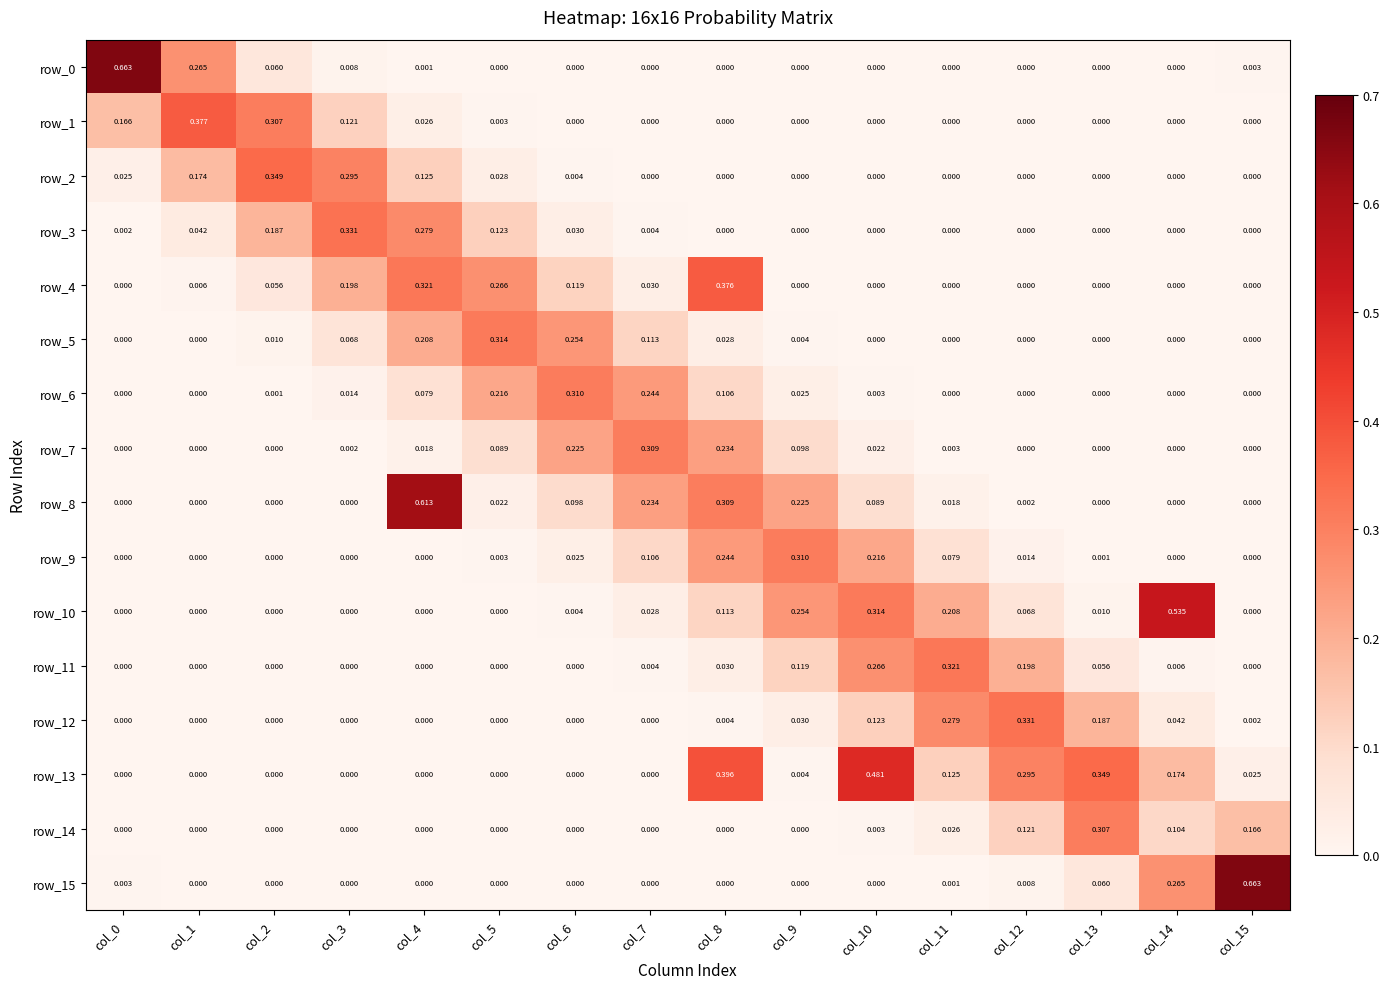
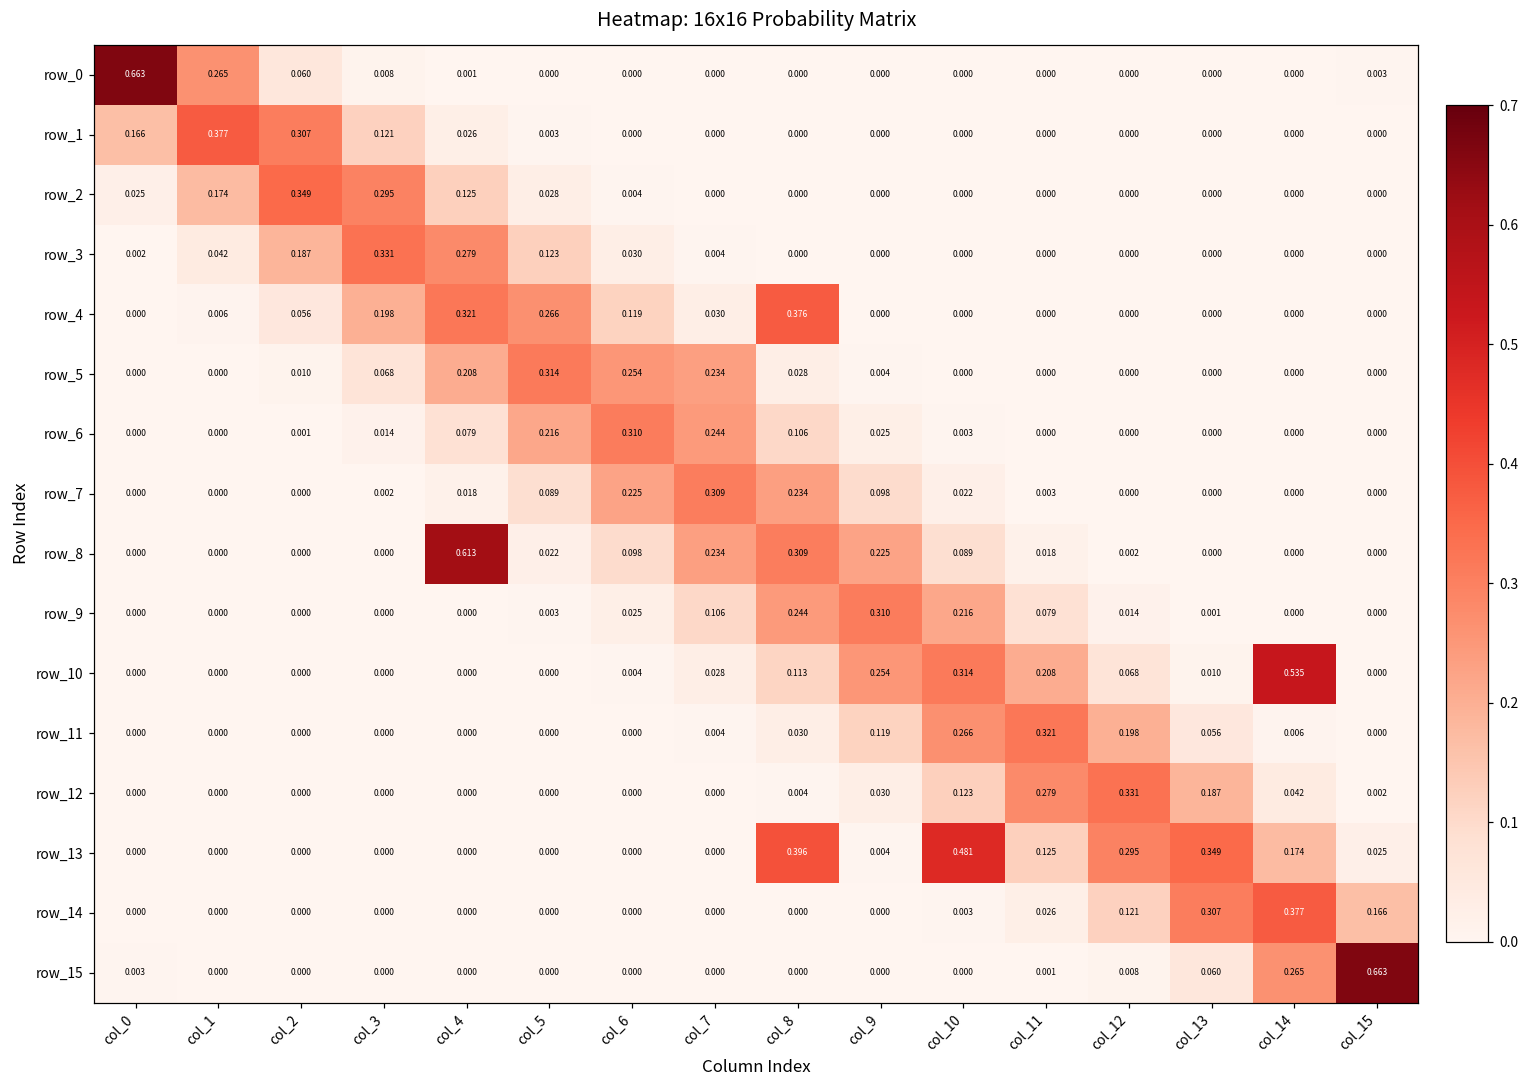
  {
    "row_5": {
      "col_0": 0.000,
      "col_1": 0.000,
      "col_2": 0.010,
      "col_3": 0.068,
      "col_4": 0.208,
      "col_5": 0.314,
      "col_6": 0.254,
-     "col_7": 0.113,
+     "col_7": 0.234,
      "col_8": 0.028,
      "col_9": 0.004,
      "col_10": 0.000,
      "col_11": 0.000,
      "col_12": 0.000,
      "col_13": 0.000,
      "col_14": 0.000,
      "col_15": 0.000
    },
    "row_14": {
      "col_0": 0.000,
      "col_1": 0.000,
      "col_2": 0.000,
      "col_3": 0.000,
      "col_4": 0.000,
      "col_5": 0.000,
      "col_6": 0.000,
      "col_7": 0.000,
      "col_8": 0.000,
      "col_9": 0.000,
      "col_10": 0.003,
      "col_11": 0.026,
      "col_12": 0.121,
      "col_13": 0.307,
-     "col_14": 0.104,
+     "col_14": 0.377,
      "col_15": 0.166
    }
  }
